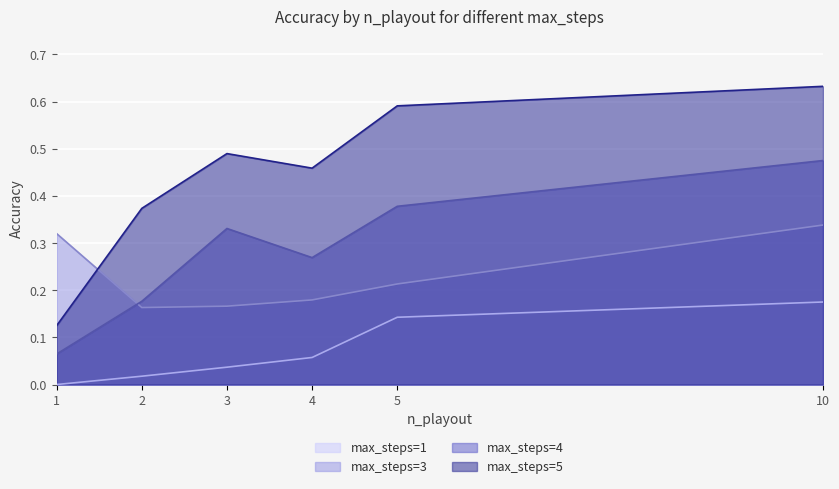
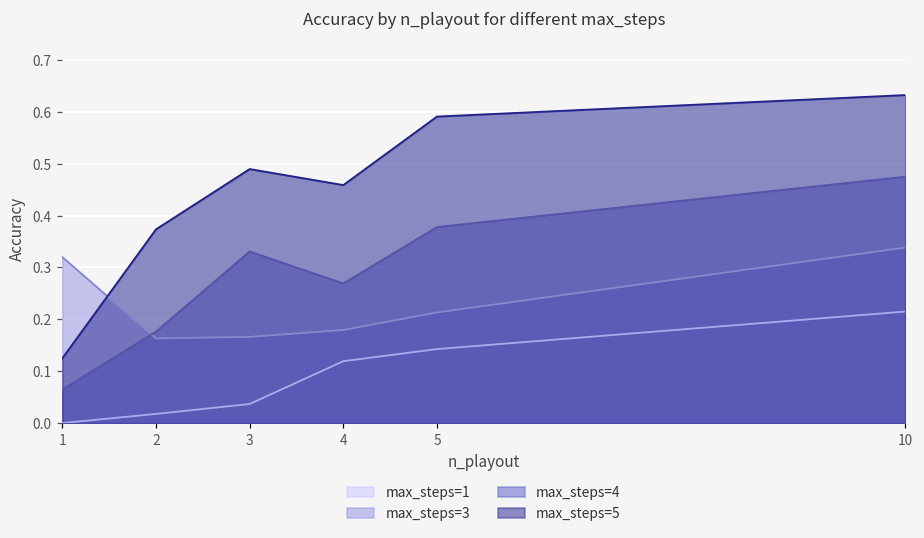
  {
    "max_steps=1": {
      "1": 0.00,
      "2": 0.02,
      "3": 0.04,
-     "4": 0.06,
+     "4": 0.12,
      "5": 0.14,
-     "10": 0.18
+     "10": 0.22
    },
    "max_steps=3": {
      "1": 0.32,
      "2": 0.16,
      "3": 0.17,
      "4": 0.18,
      "5": 0.21,
      "10": 0.34
    },
    "max_steps=4": {
      "1": 0.06,
      "2": 0.18,
      "3": 0.33,
      "4": 0.27,
      "5": 0.38,
      "10": 0.48
    },
    "max_steps=5": {
      "1": 0.12,
      "2": 0.37,
      "3": 0.49,
      "4": 0.46,
      "5": 0.59,
      "10": 0.63
    }
  }
